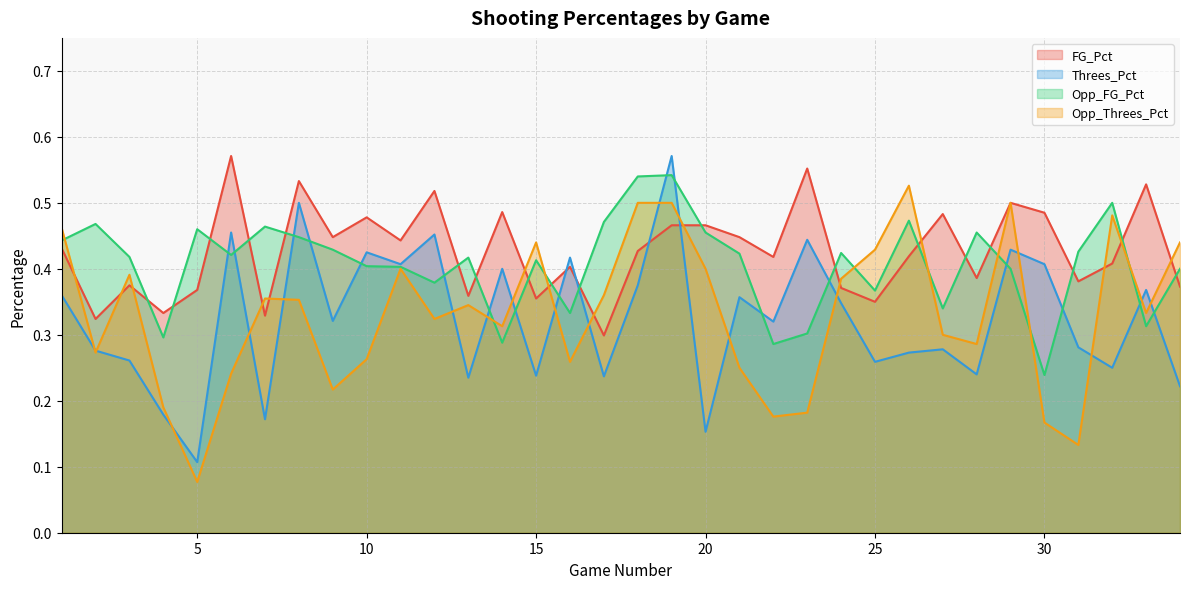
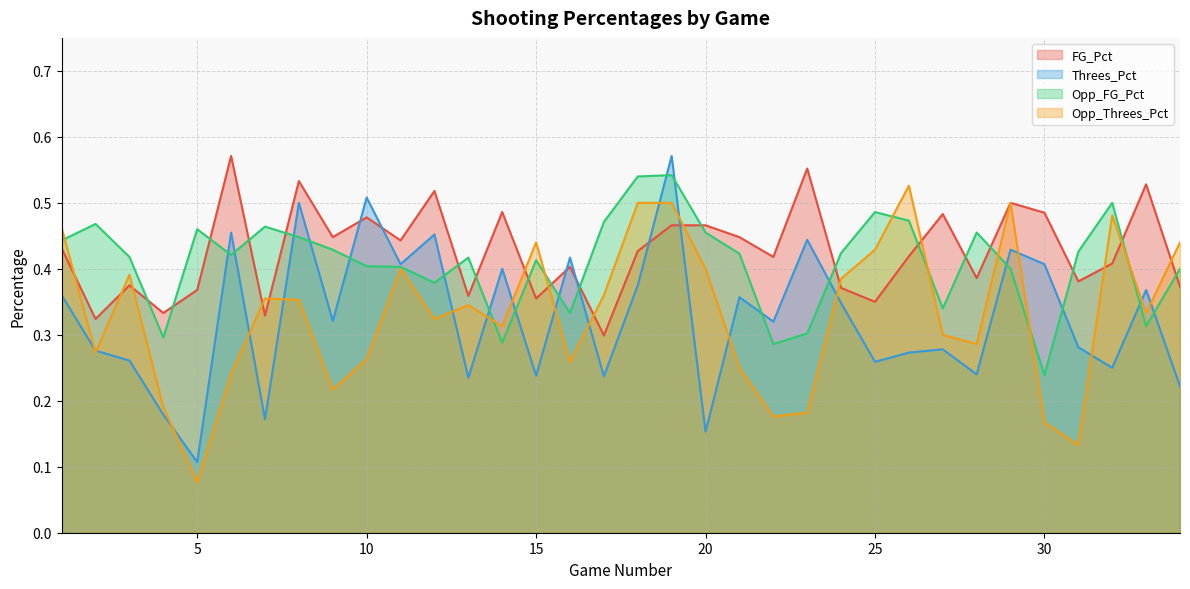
  {
    "Threes_Pct": {
      "5": 0.11,
-     "10": 0.43,
+     "10": 0.51,
      "15": 0.24,
      "20": 0.15,
      "25": 0.26,
      "30": 0.41
    },
    "Opp_FG_Pct": {
      "5": 0.46,
      "10": 0.40,
      "15": 0.41,
      "20": 0.46,
-     "25": 0.37,
+     "25": 0.49,
      "30": 0.24
    }
  }
